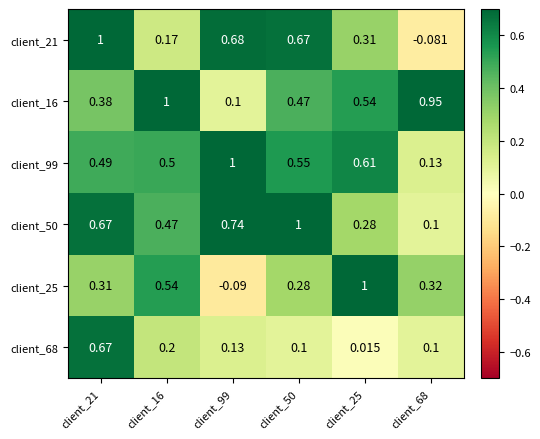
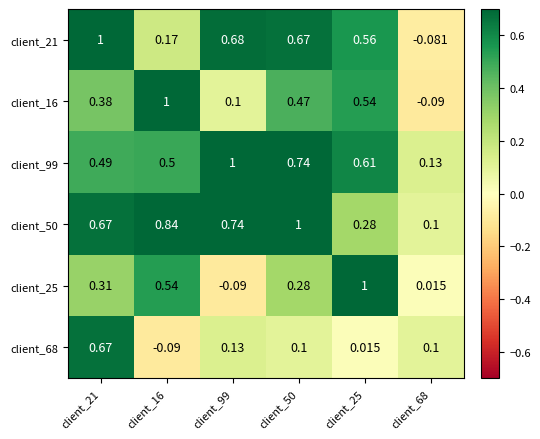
  {
    "client_21": {
      "client_21": 1,
      "client_16": 0.17,
      "client_99": 0.68,
      "client_50": 0.67,
-     "client_25": 0.31,
+     "client_25": 0.56,
      "client_68": -0.081
    },
    "client_16": {
      "client_21": 0.38,
      "client_16": 1,
      "client_99": 0.1,
      "client_50": 0.47,
      "client_25": 0.54,
-     "client_68": 0.95
+     "client_68": -0.09
    },
    "client_99": {
      "client_21": 0.49,
      "client_16": 0.5,
      "client_99": 1,
-     "client_50": 0.55,
+     "client_50": 0.74,
      "client_25": 0.61,
      "client_68": 0.13
    },
    "client_50": {
      "client_21": 0.67,
-     "client_16": 0.47,
+     "client_16": 0.84,
      "client_99": 0.74,
      "client_50": 1,
      "client_25": 0.28,
      "client_68": 0.1
    },
    "client_25": {
      "client_21": 0.31,
      "client_16": 0.54,
      "client_99": -0.09,
      "client_50": 0.28,
      "client_25": 1,
-     "client_68": 0.32
+     "client_68": 0.015
    },
    "client_68": {
      "client_21": 0.67,
-     "client_16": 0.2,
+     "client_16": -0.09,
      "client_99": 0.13,
      "client_50": 0.1,
      "client_25": 0.015,
      "client_68": 0.1
    }
  }
